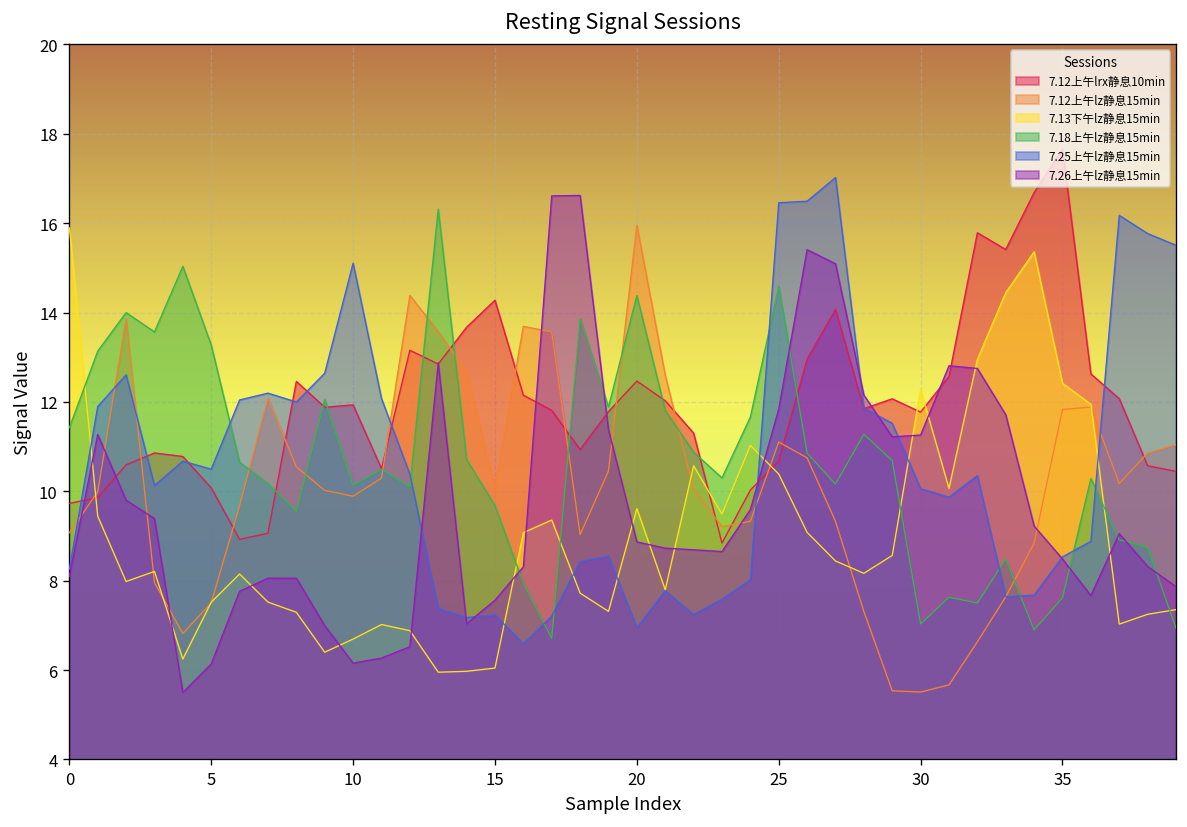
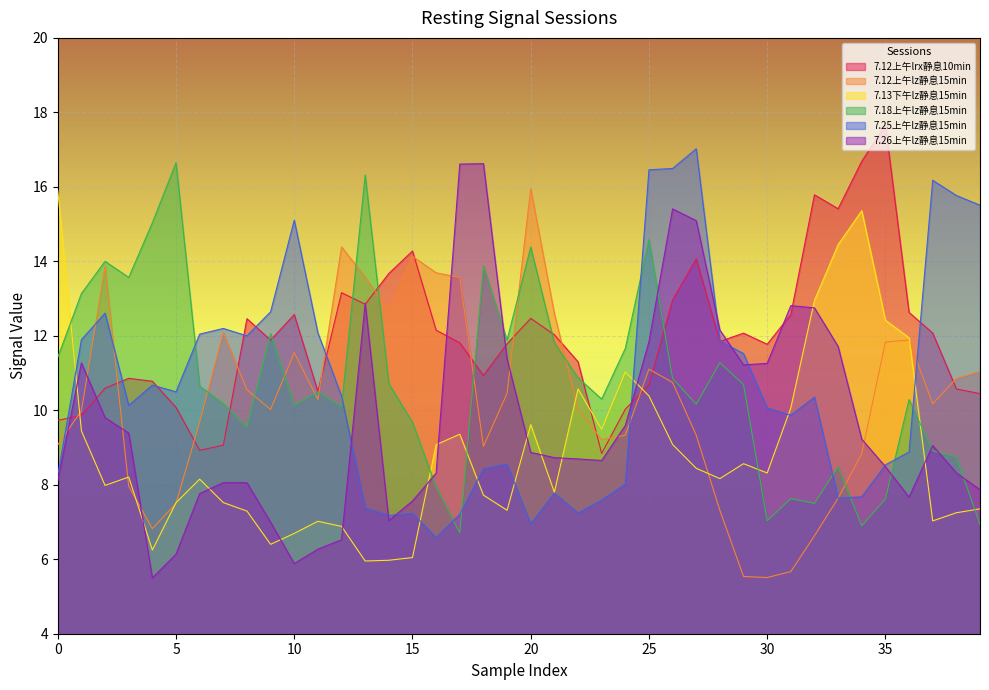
  {
    "7.12上午lrx静息10min": {
      "0": 9.7,
      "5": 10.1,
-     "10": 11.9,
+     "10": 12.6,
      "15": 14.3,
      "20": 12.5,
      "25": 10.7,
      "30": 11.8
    },
    "7.12上午lz静息15min": {
      "0": 9.1,
-     "10": 9.9,
-     "15": 10.1,
+     "10": 11.5,
+     "15": 14.1,
      "20": 16.0,
      "25": 11.1,
      "30": 5.5,
      "35": 11.8
    },
    "7.13下午lz静息15min": {
      "0": 15.9,
      "10": 6.7,
      "15": 6.0,
      "20": 9.6,
      "25": 10.4,
-     "30": 12.3,
+     "30": 8.3,
      "35": 12.4
    },
    "7.18上午lz静息15min": {
      "0": 11.4,
-     "5": 13.3,
+     "5": 16.6,
      "10": 10.1,
      "15": 9.7,
      "20": 14.4,
      "25": 14.6,
      "30": 7.0,
      "35": 7.6
    },
    "7.25上午lz静息15min": {
      "0": 8.3,
      "5": 10.5,
      "10": 15.1,
      "15": 7.2,
      "20": 6.9,
      "25": 16.5,
      "30": 10.1
    },
    "7.26上午lz静息15min": {
      "0": 8.1,
      "5": 6.1,
-     "10": 6.2,
+     "10": 5.9,
      "15": 7.6,
      "20": 8.9,
      "25": 11.8,
      "30": 11.3
    }
  }
